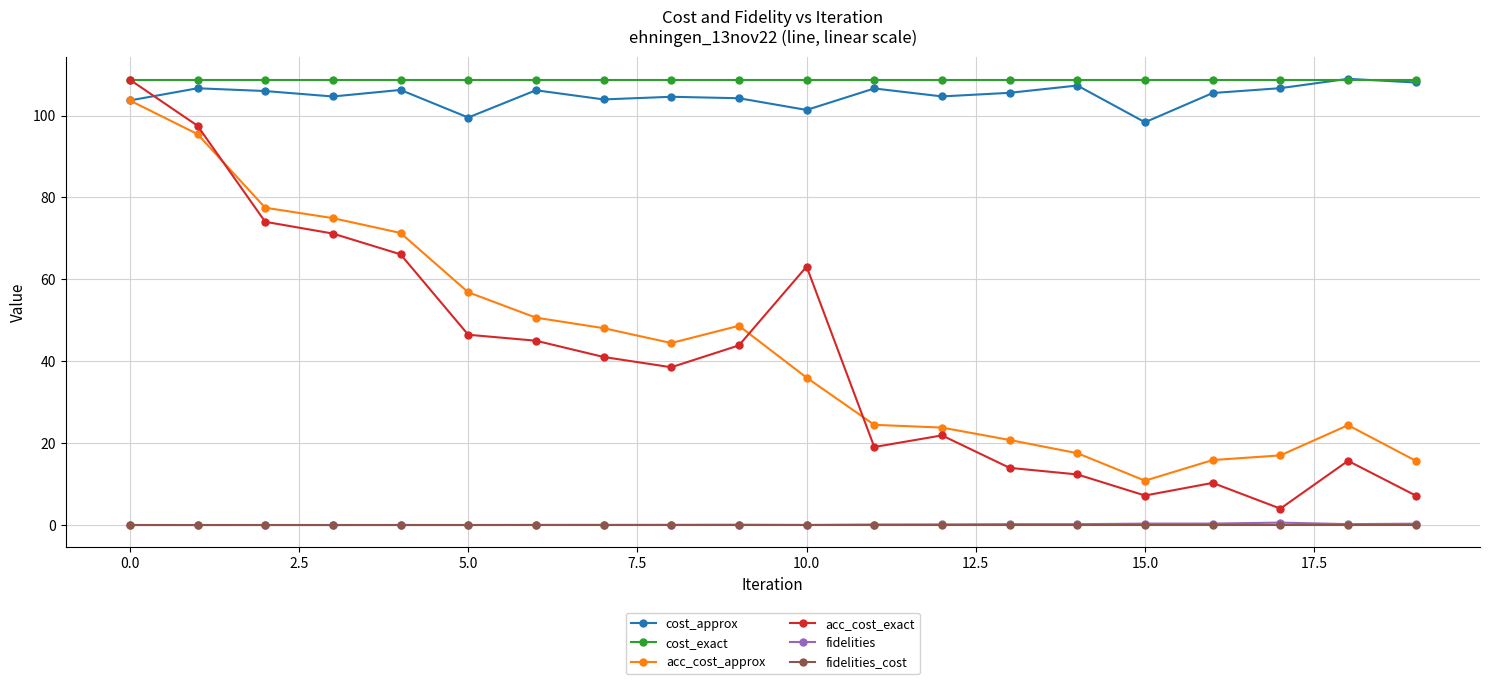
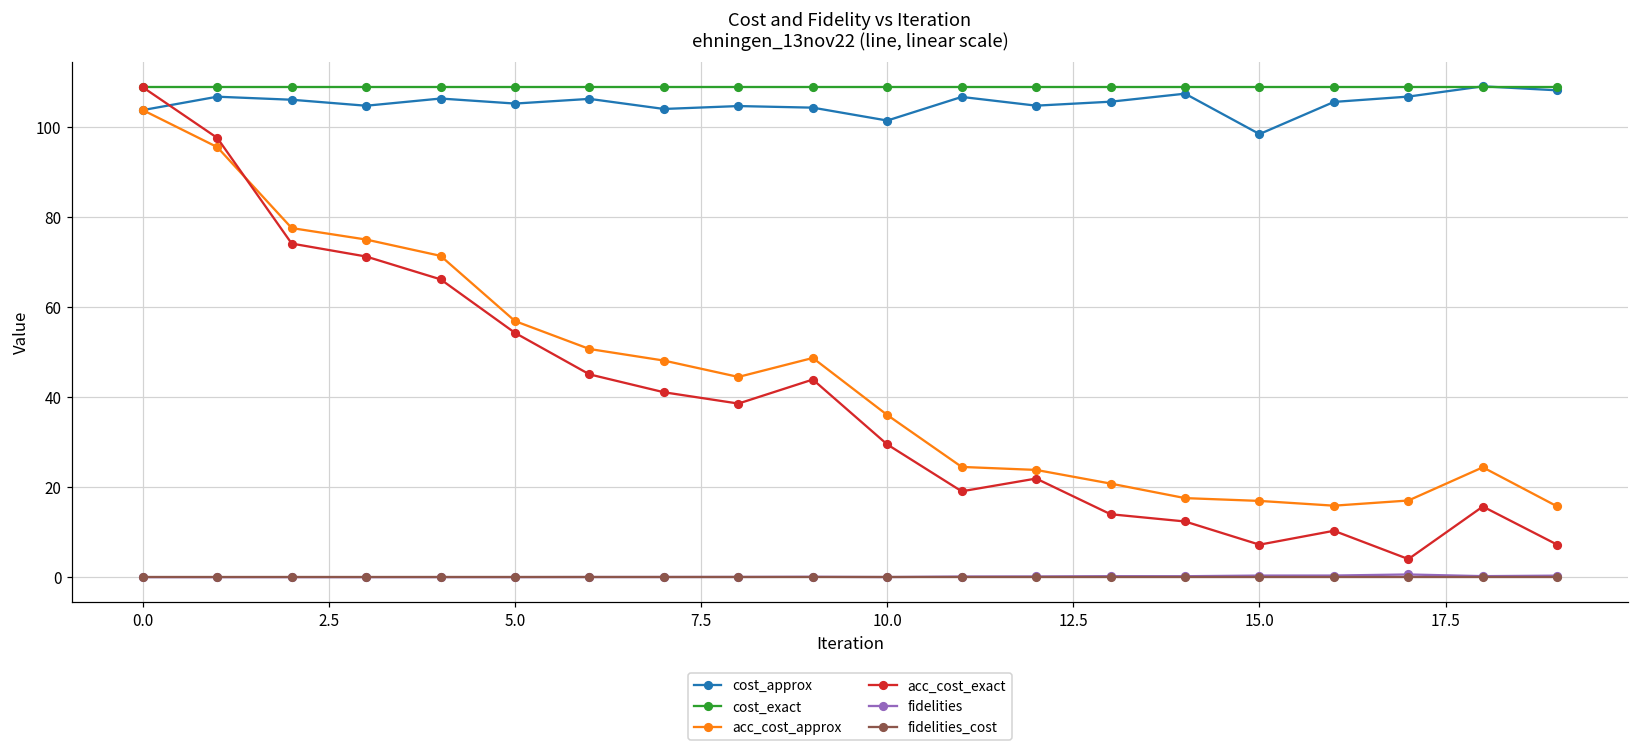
  {
    "cost_approx": {
-     "5.0": 100,
+     "5.0": 105,
      "10.0": 101,
      "15.0": 98
    },
    "cost_exact": {
      "5.0": 109,
      "10.0": 109,
      "15.0": 109
    },
    "acc_cost_approx": {
      "5.0": 57,
      "10.0": 36,
-     "15.0": 11
+     "15.0": 17
    },
    "acc_cost_exact": {
-     "5.0": 46,
-     "10.0": 63,
+     "5.0": 54,
+     "10.0": 29,
      "15.0": 7
    }
  }
